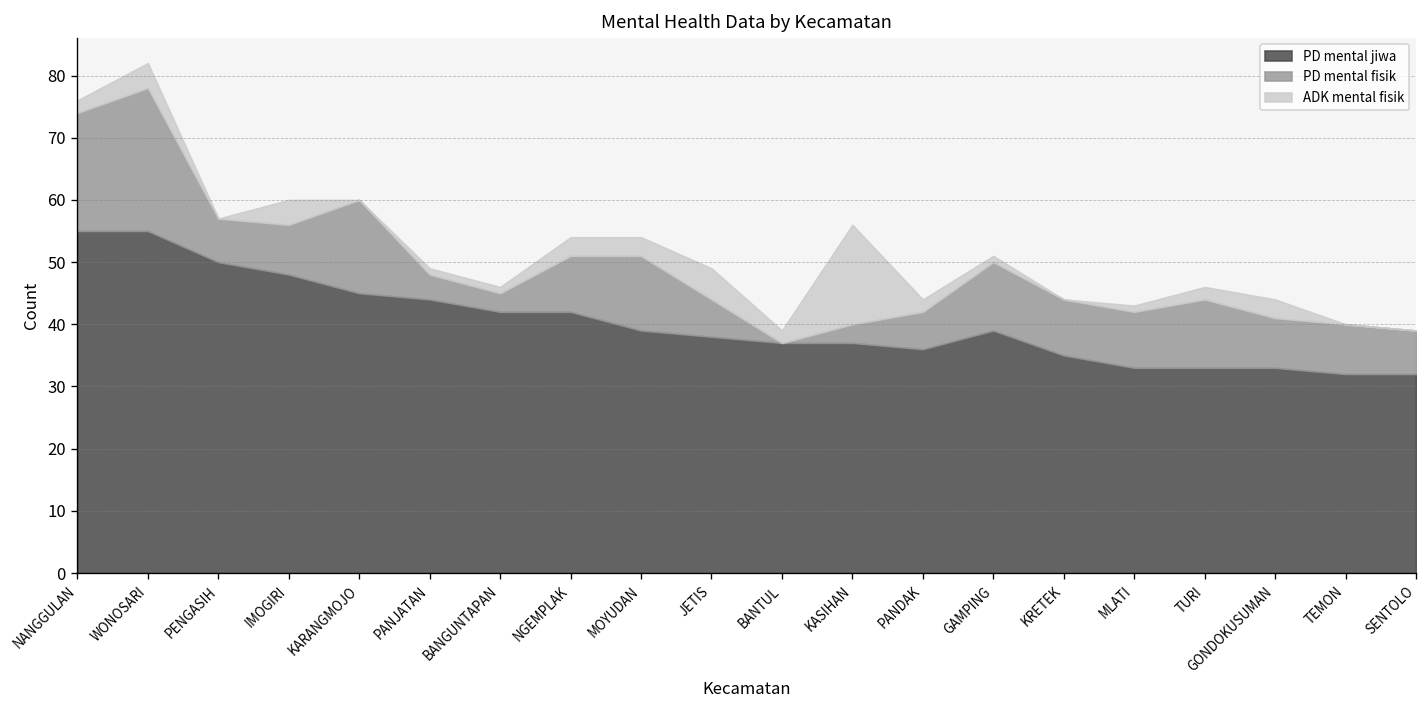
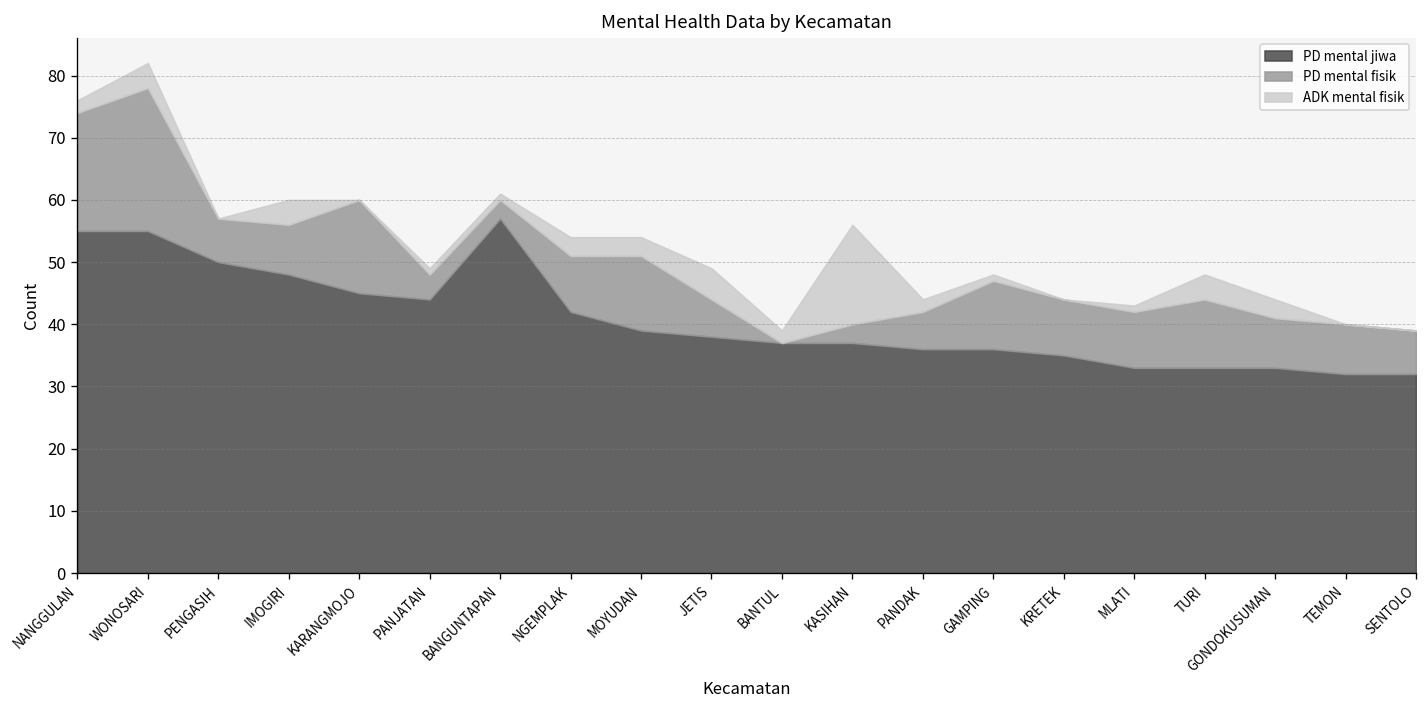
  {
    "PD mental jiwa": {
      "NANGGULAN": 55,
      "WONOSARI": 55,
      "PENGASIH": 50,
      "IMOGIRI": 48,
      "KARANGMOJO": 45,
      "PANJATAN": 44,
-     "BANGUNTAPAN": 42,
+     "BANGUNTAPAN": 57,
      "NGEMPLAK": 42,
      "MOYUDAN": 39,
      "JETIS": 38,
      "KASIHAN": 37,
      "PANDAK": 36,
-     "GAMPING": 39,
+     "GAMPING": 36,
      "KRETEK": 35,
      "MLATI": 33,
      "TURI": 33,
      "GONDOKUSUMAN": 33,
      "TEMON": 32,
      "SENTOLO": 32
    },
    "PD mental fisik": {
      "NANGGULAN": 19,
      "WONOSARI": 23,
      "IMOGIRI": 8,
      "PANJATAN": 4,
      "BANGUNTAPAN": 3,
      "NGEMPLAK": 9,
      "MOYUDAN": 12,
      "JETIS": 6,
      "KASIHAN": 3,
      "PANDAK": 6,
      "GAMPING": 11,
      "MLATI": 9,
      "TURI": 11,
      "GONDOKUSUMAN": 8
    },
    "ADK mental fisik": {
      "NANGGULAN": 2,
      "WONOSARI": 4,
      "IMOGIRI": 4,
      "PANJATAN": 1,
      "BANGUNTAPAN": 1,
      "NGEMPLAK": 3,
      "MOYUDAN": 3,
      "JETIS": 5,
      "BANTUL": 2,
      "KASIHAN": 16,
      "PANDAK": 2,
      "GAMPING": 1,
      "MLATI": 1,
-     "TURI": 2,
+     "TURI": 4,
      "GONDOKUSUMAN": 3
    }
  }
